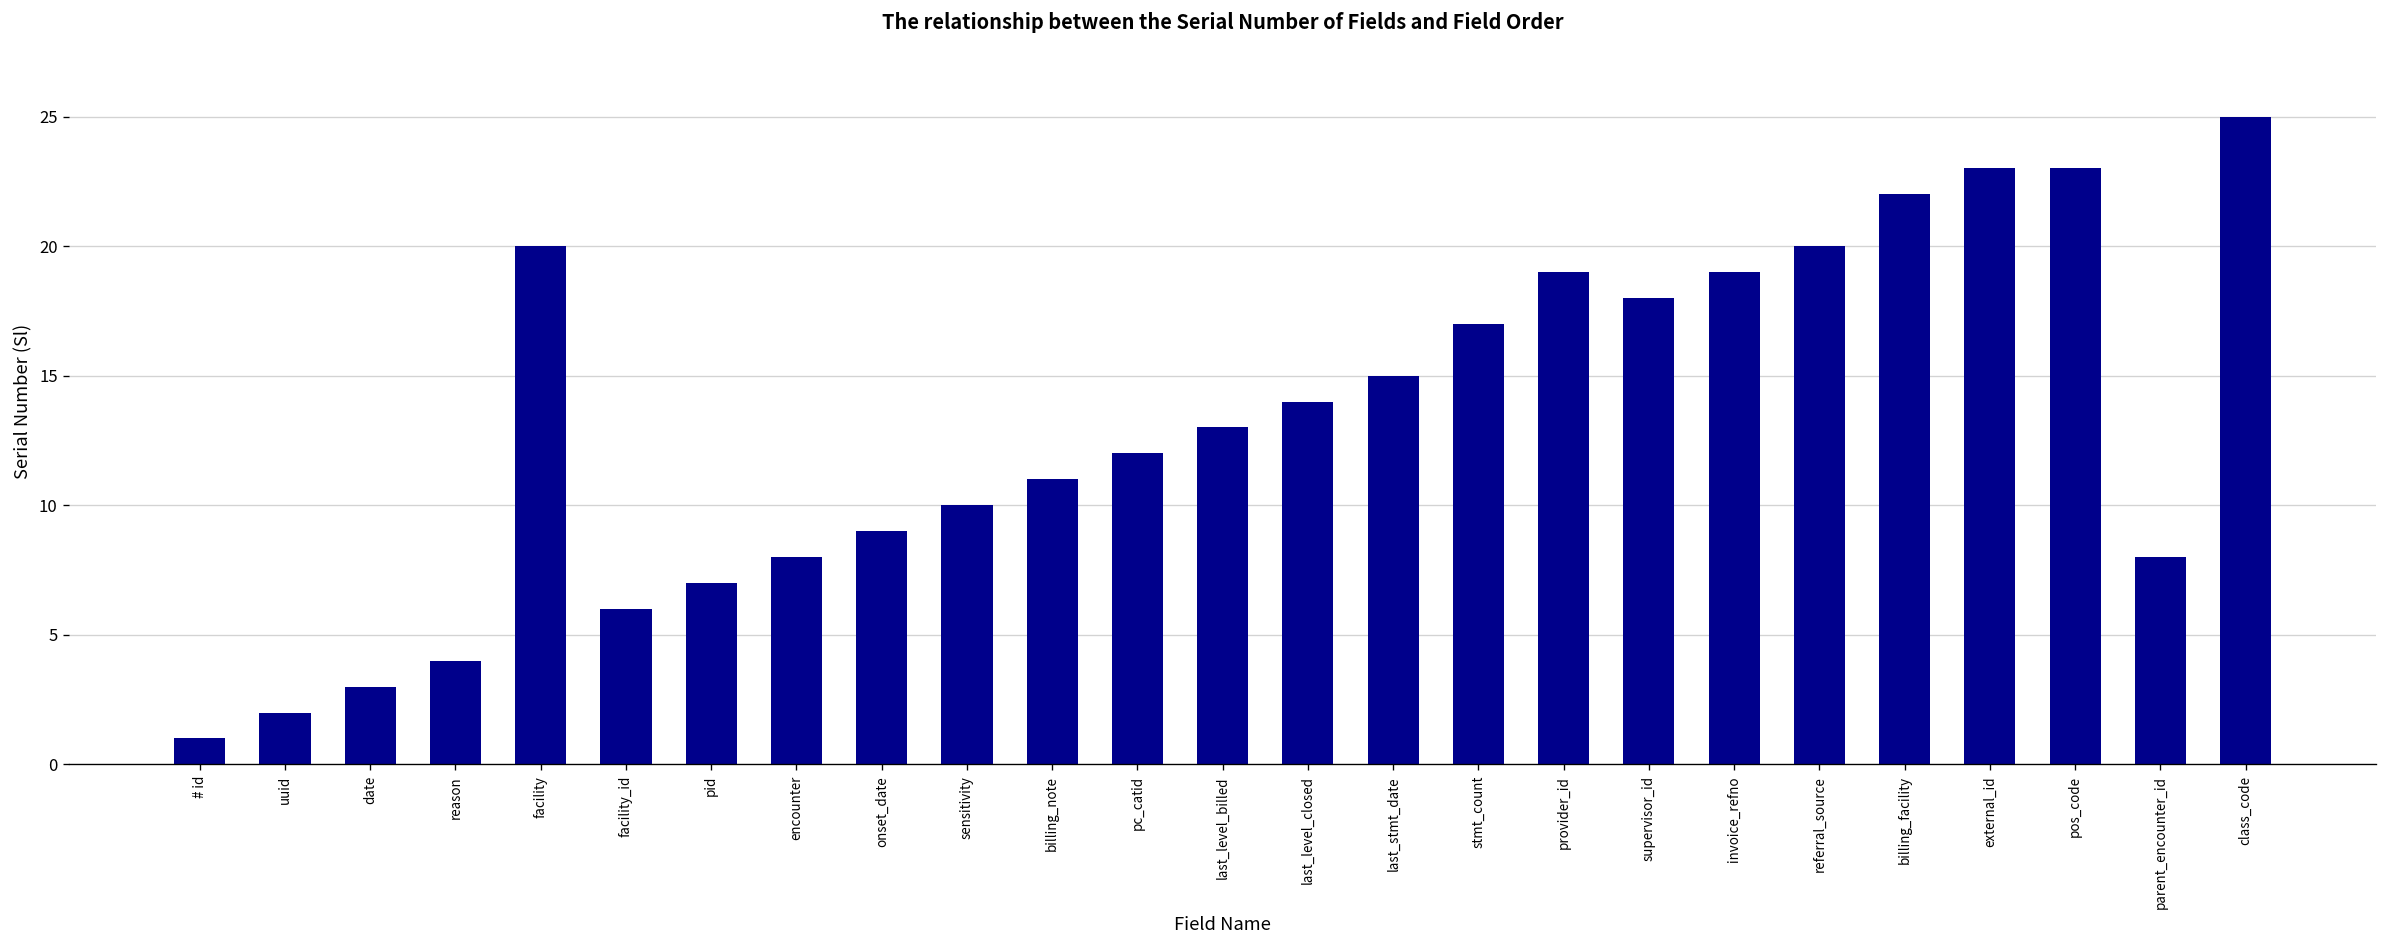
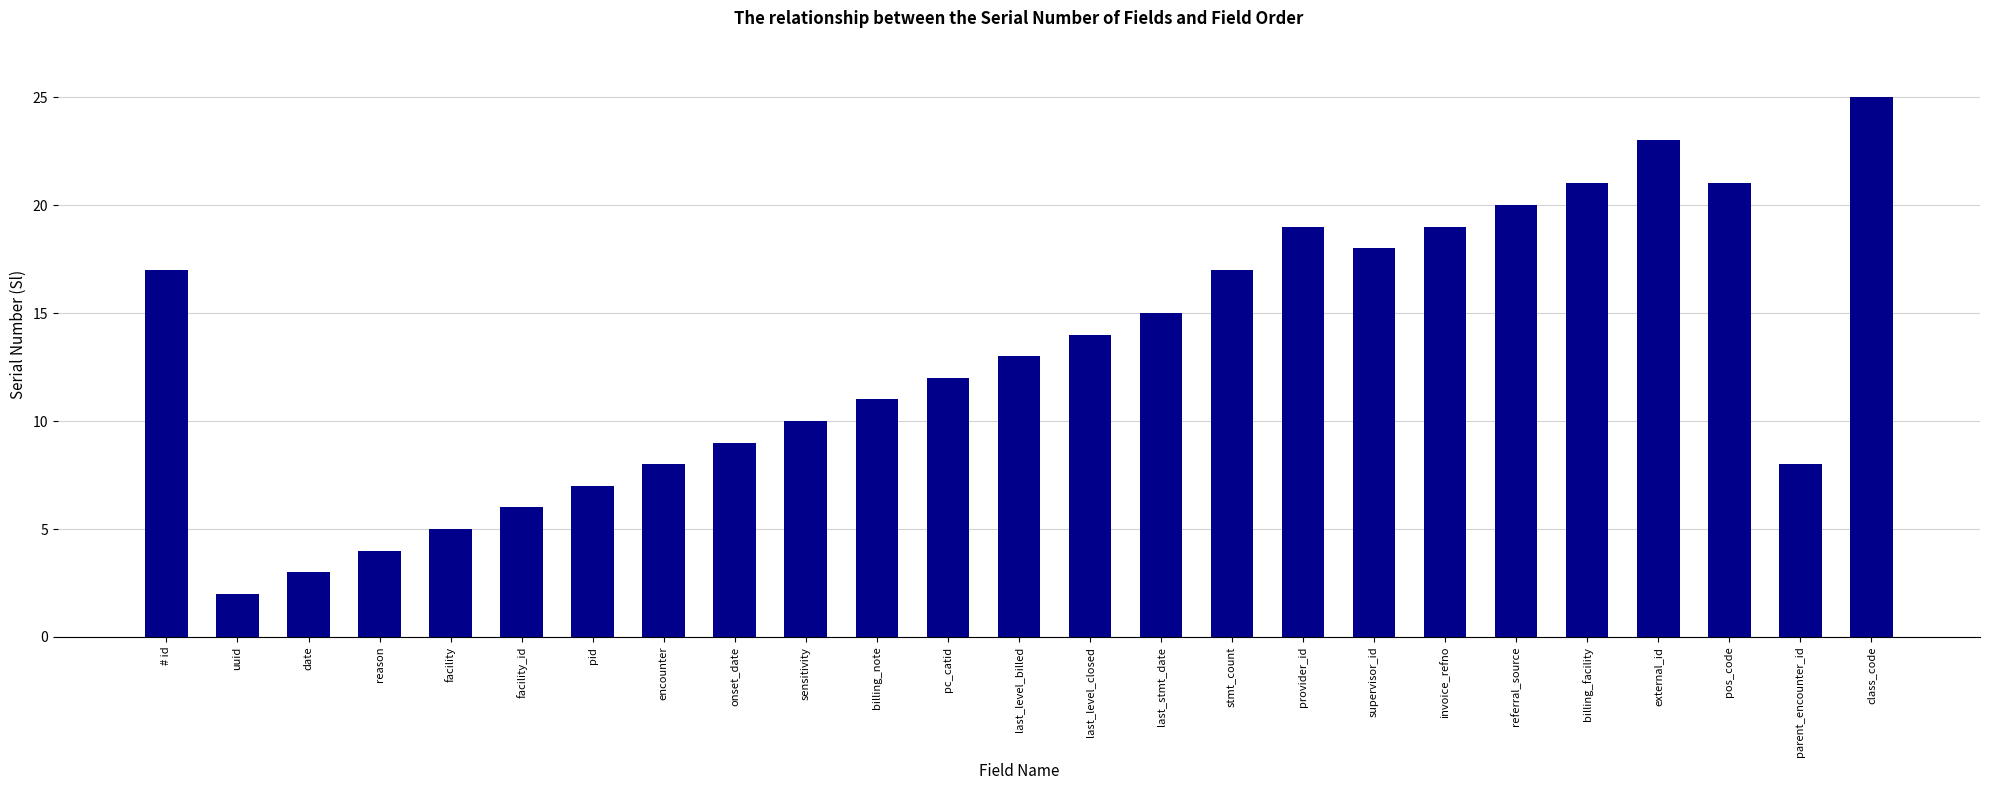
  {
-   "# id": 1,
+   "# id": 17,
    "uuid": 2,
    "date": 3,
    "reason": 4,
-   "facility": 20,
+   "facility": 5,
    "facility_id": 6,
    "pid": 7,
    "encounter": 8,
    "onset_date": 9,
    "sensitivity": 10,
    "billing_note": 11,
    "pc_catid": 12,
    "last_level_billed": 13,
    "last_level_closed": 14,
    "last_stmt_date": 15,
    "stmt_count": 17,
    "provider_id": 19,
    "supervisor_id": 18,
    "invoice_refno": 19,
    "referral_source": 20,
-   "billing_facility": 22,
+   "billing_facility": 21,
    "external_id": 23,
-   "pos_code": 23,
+   "pos_code": 21,
    "parent_encounter_id": 8,
    "class_code": 25
  }
